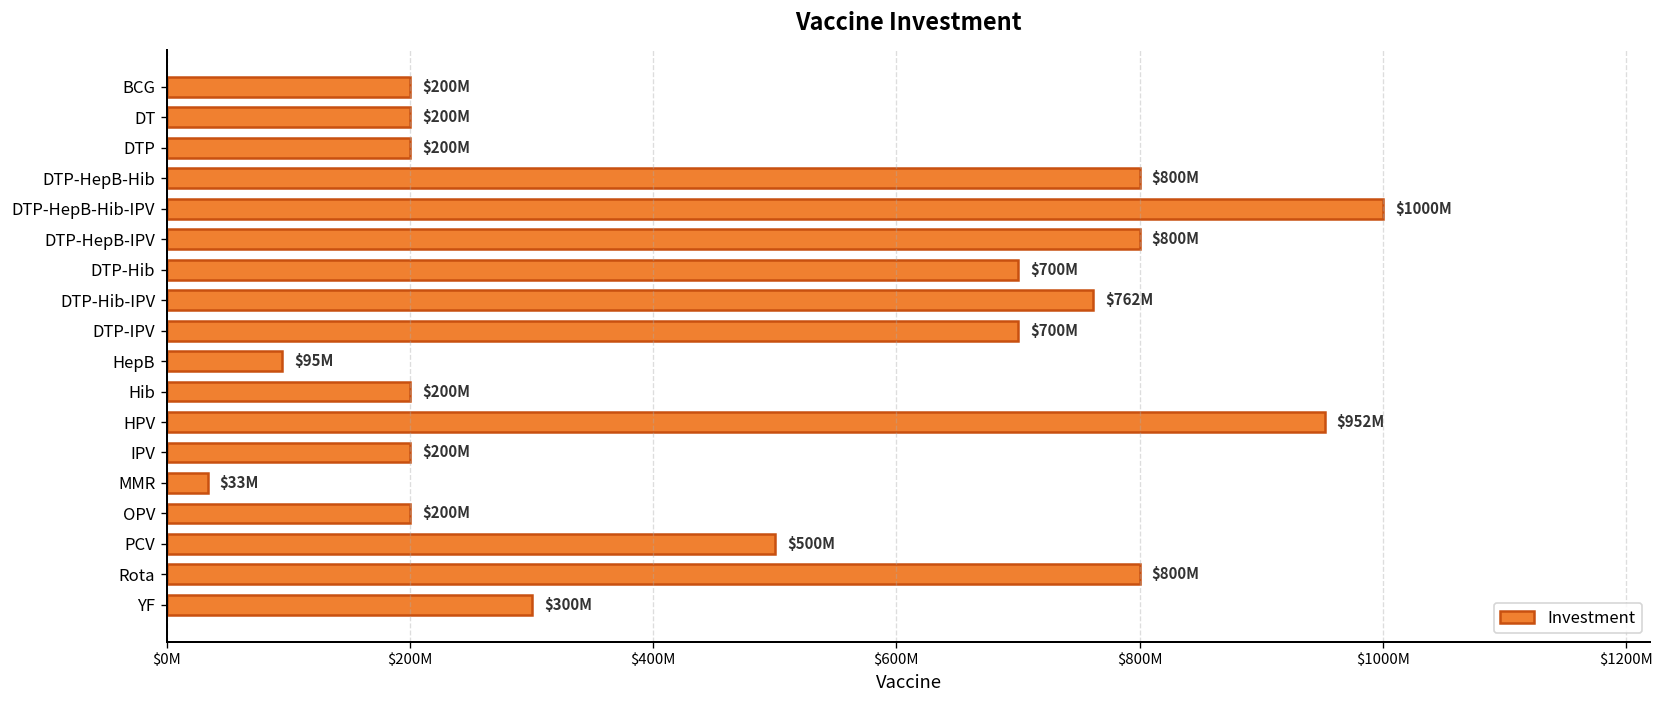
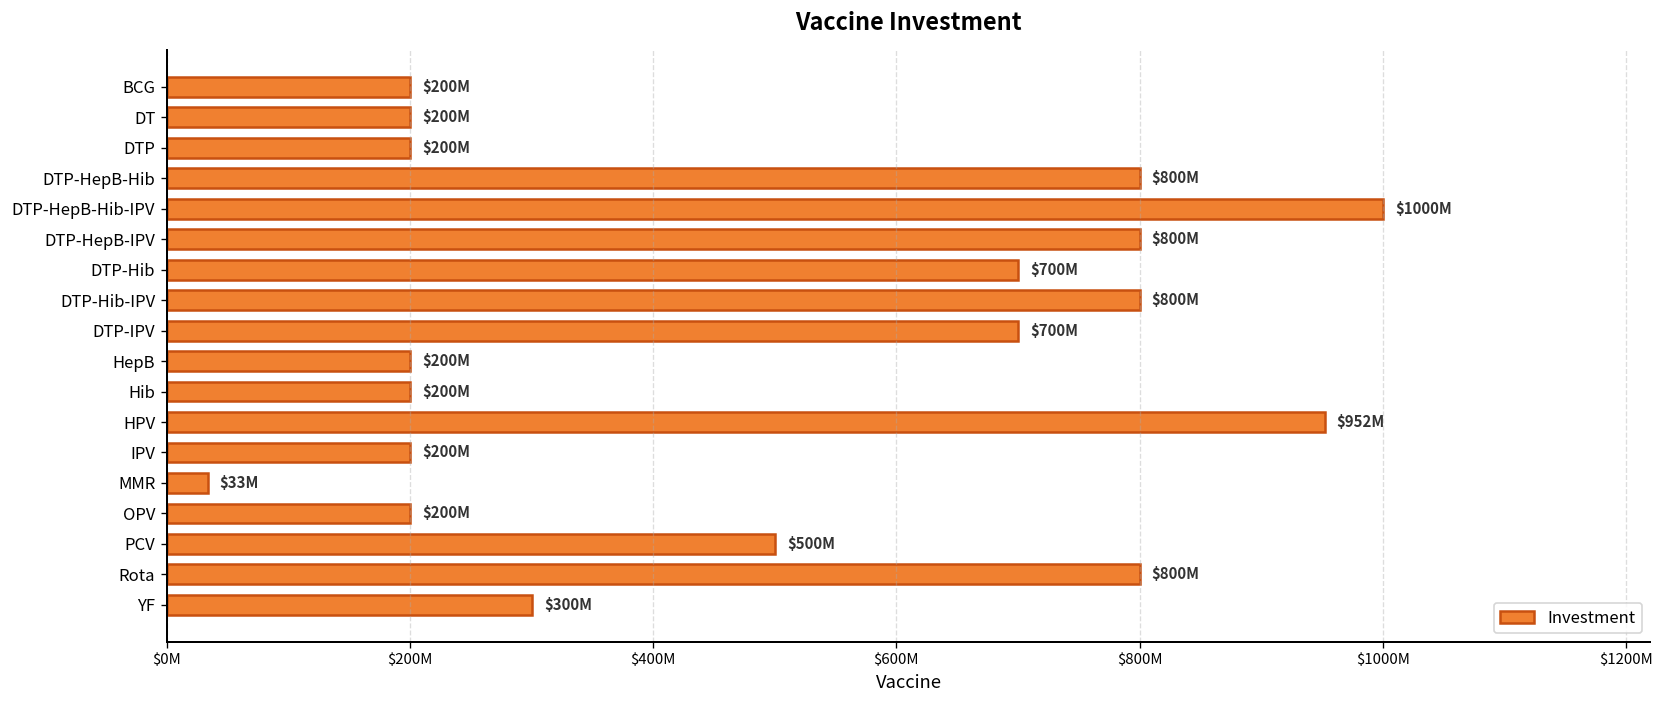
  {
    "BCG": "$200M",
    "DT": "$200M",
    "DTP": "$200M",
    "DTP-HepB-Hib": "$800M",
    "DTP-HepB-Hib-IPV": "$1000M",
    "DTP-HepB-IPV": "$800M",
    "DTP-Hib": "$700M",
-   "DTP-Hib-IPV": "$762M",
+   "DTP-Hib-IPV": "$800M",
    "DTP-IPV": "$700M",
-   "HepB": "$95M",
+   "HepB": "$200M",
    "Hib": "$200M",
    "HPV": "$952M",
    "IPV": "$200M",
    "MMR": "$33M",
    "OPV": "$200M",
    "PCV": "$500M",
    "Rota": "$800M",
    "YF": "$300M"
  }
